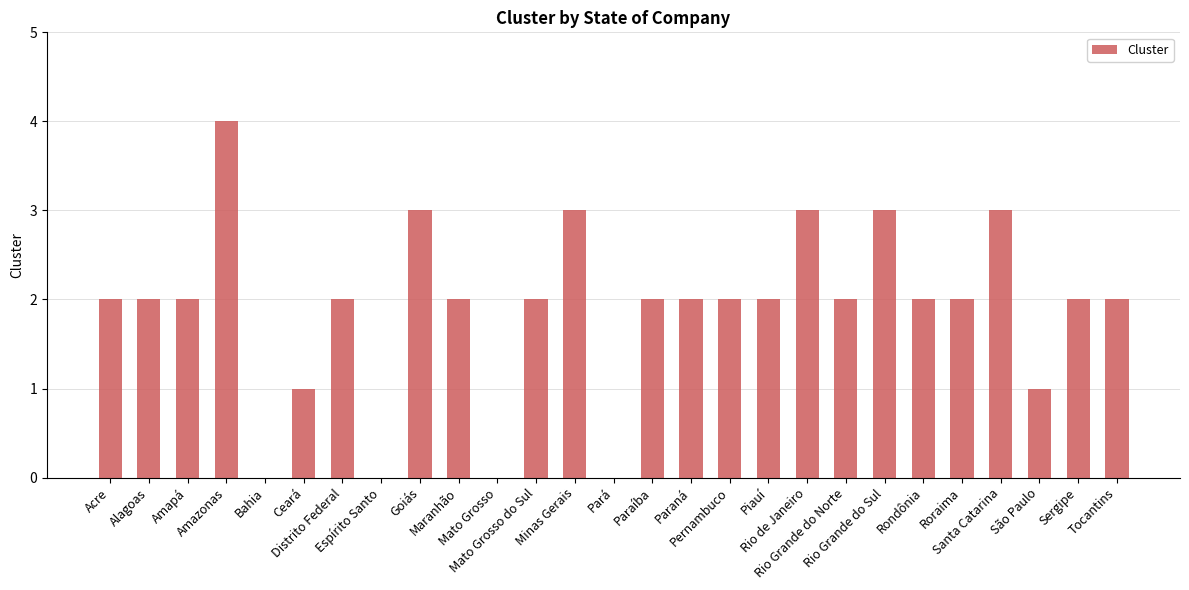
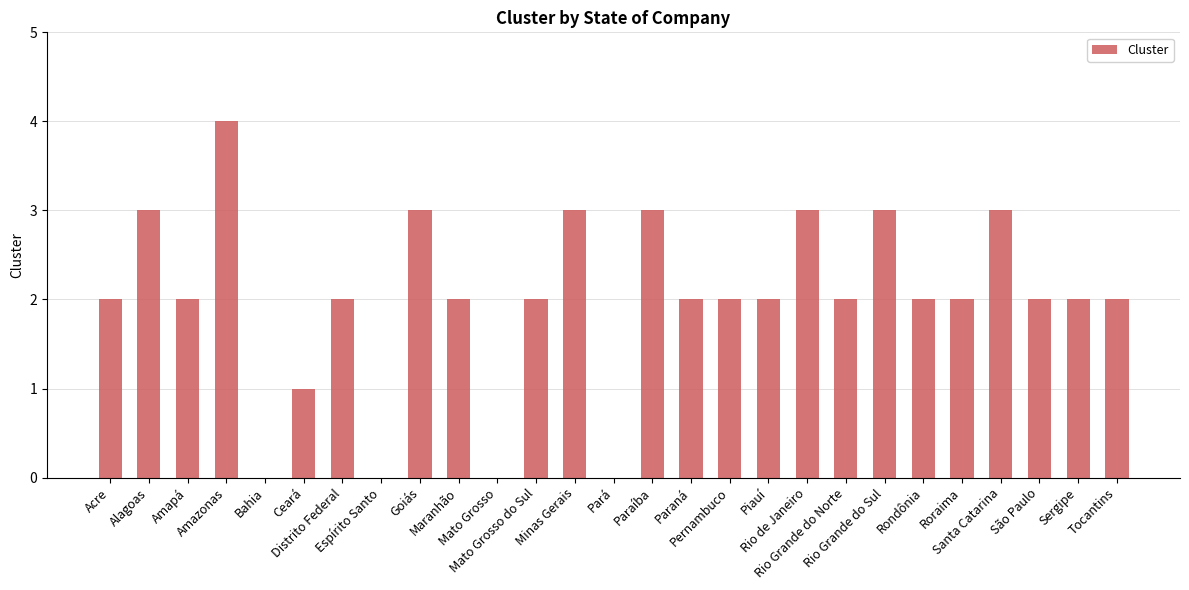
  {
    "Acre": 2,
-   "Alagoas": 2,
+   "Alagoas": 3,
    "Amapá": 2,
    "Amazonas": 4,
    "Bahia": 0,
    "Ceará": 1,
    "Distrito Federal": 2,
    "Espírito Santo": 0,
    "Goiás": 3,
    "Maranhão": 2,
    "Mato Grosso": 0,
    "Mato Grosso do Sul": 2,
    "Minas Gerais": 3,
    "Pará": 0,
-   "Paraíba": 2,
+   "Paraíba": 3,
    "Paraná": 2,
    "Pernambuco": 2,
    "Piauí": 2,
    "Rio de Janeiro": 3,
    "Rio Grande do Norte": 2,
    "Rio Grande do Sul": 3,
    "Rondônia": 2,
    "Roraima": 2,
    "Santa Catarina": 3,
-   "São Paulo": 1,
+   "São Paulo": 2,
    "Sergipe": 2,
    "Tocantins": 2
  }
